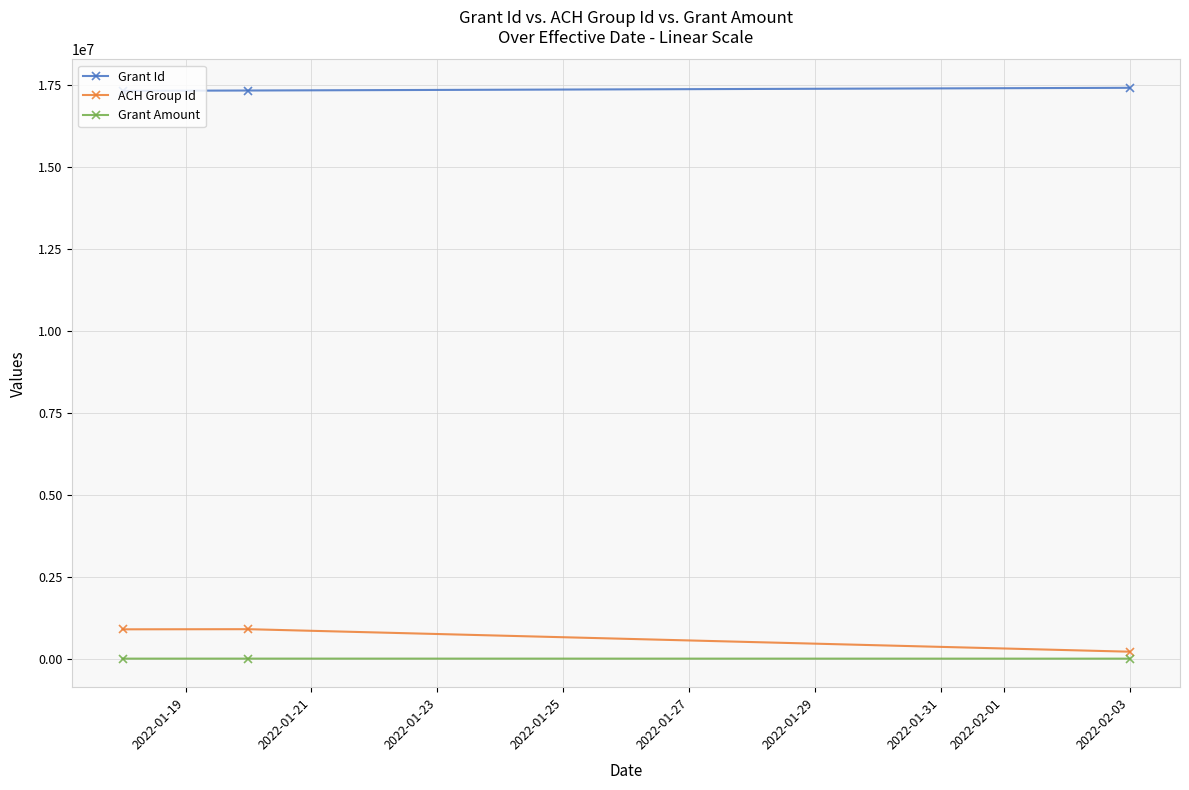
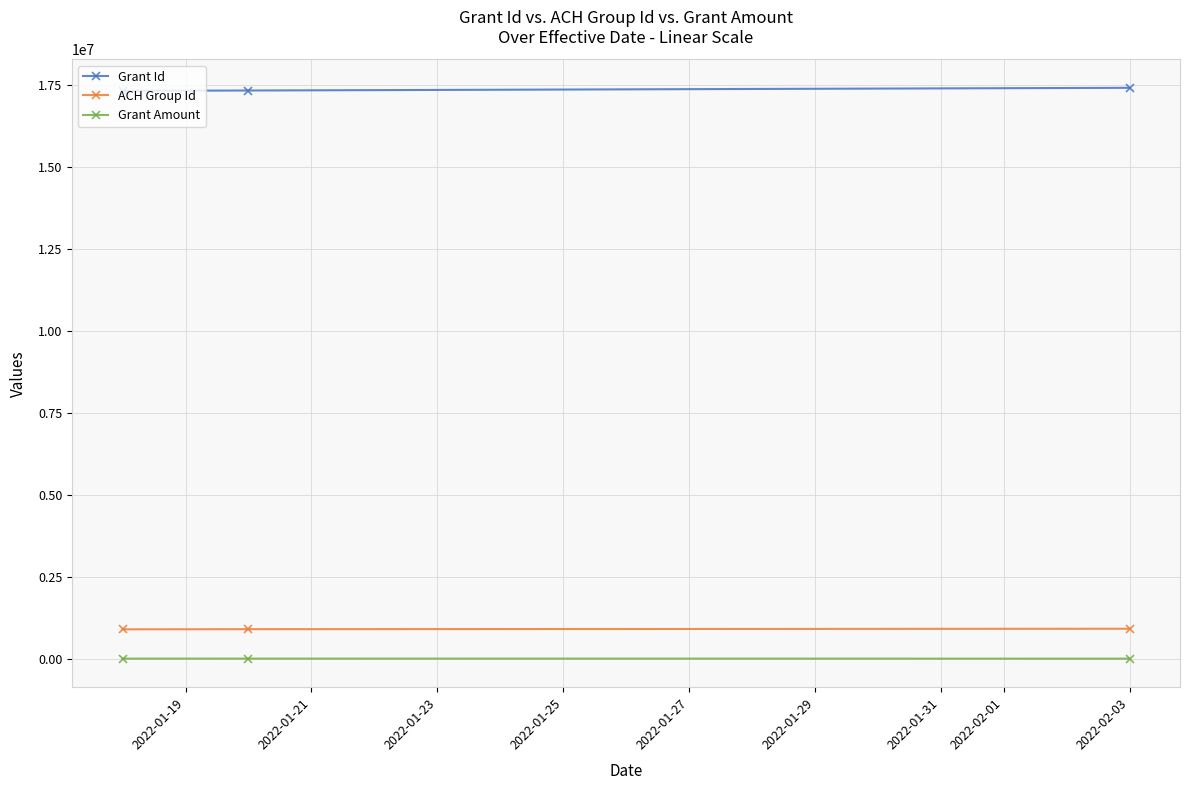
  {
    "Grant Id": {
      "2022-02-03": 17400000
    },
    "ACH Group Id": {
-     "2022-02-03": 200000
+     "2022-02-03": 900000
    },
    "Grant Amount": {
      "2022-02-03": 0
    }
  }
